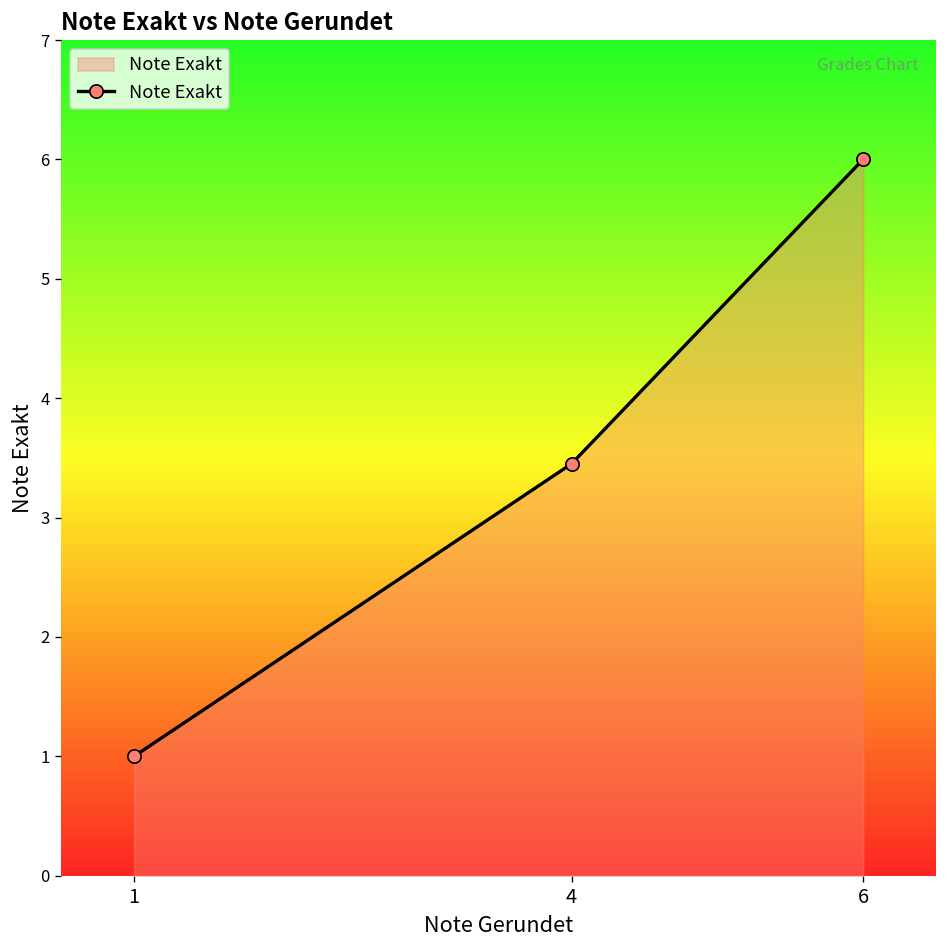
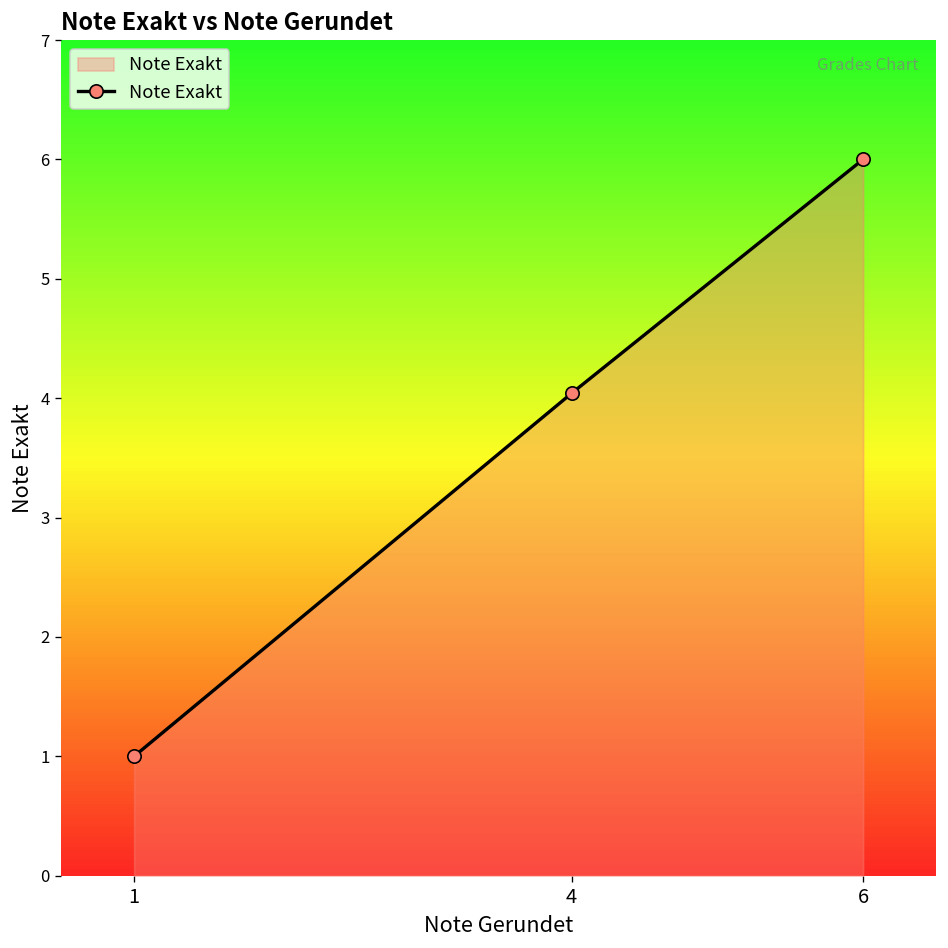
  {
    "1": 1.0,
-   "4": 3.5,
+   "4": 4.0,
    "6": 6.0
  }
